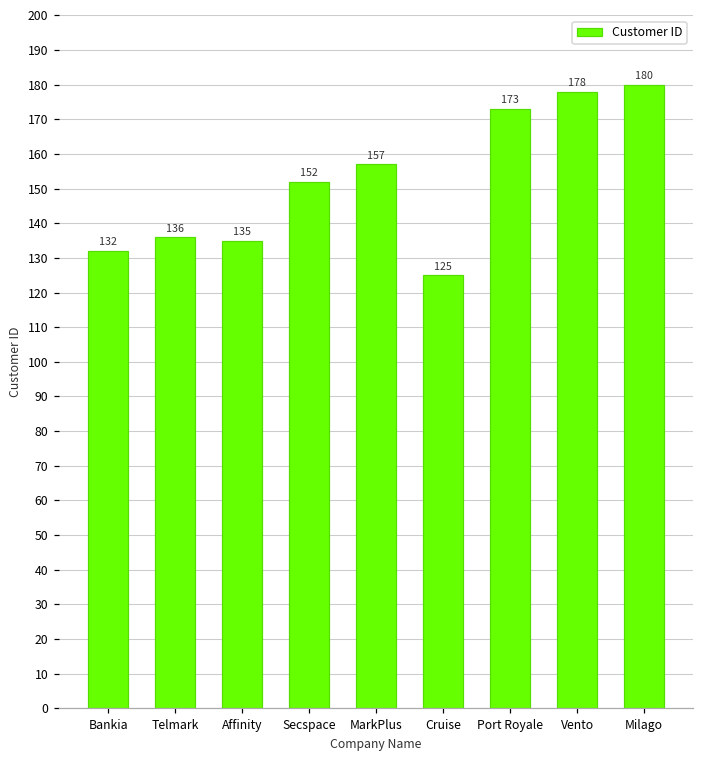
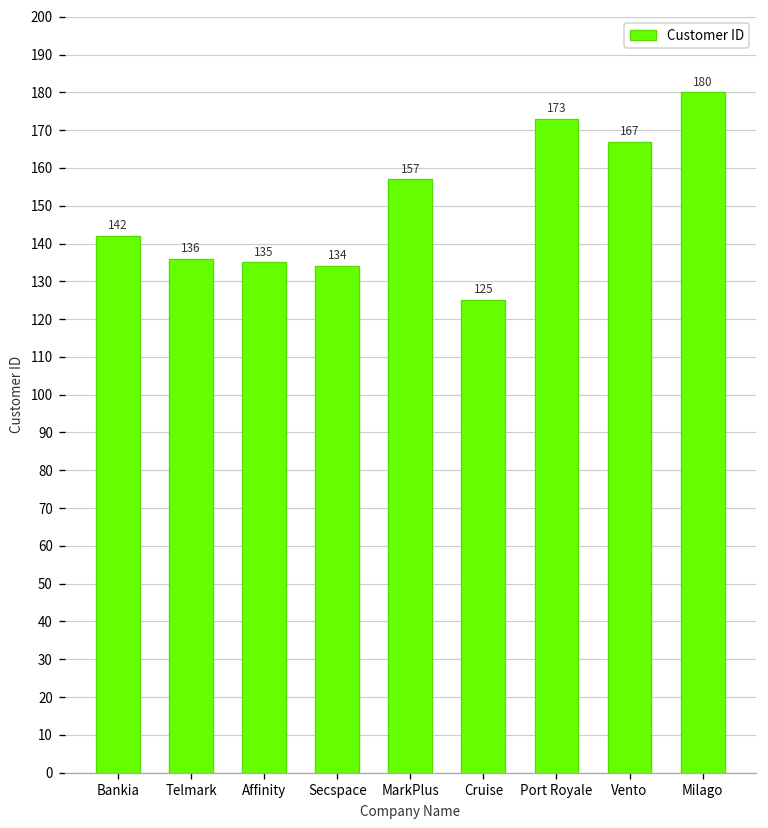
  {
-   "Bankia": 132,
+   "Bankia": 142,
    "Telmark": 136,
    "Affinity": 135,
-   "Secspace": 152,
+   "Secspace": 134,
    "MarkPlus": 157,
    "Cruise": 125,
    "Port Royale": 173,
-   "Vento": 178,
+   "Vento": 167,
    "Milago": 180
  }
